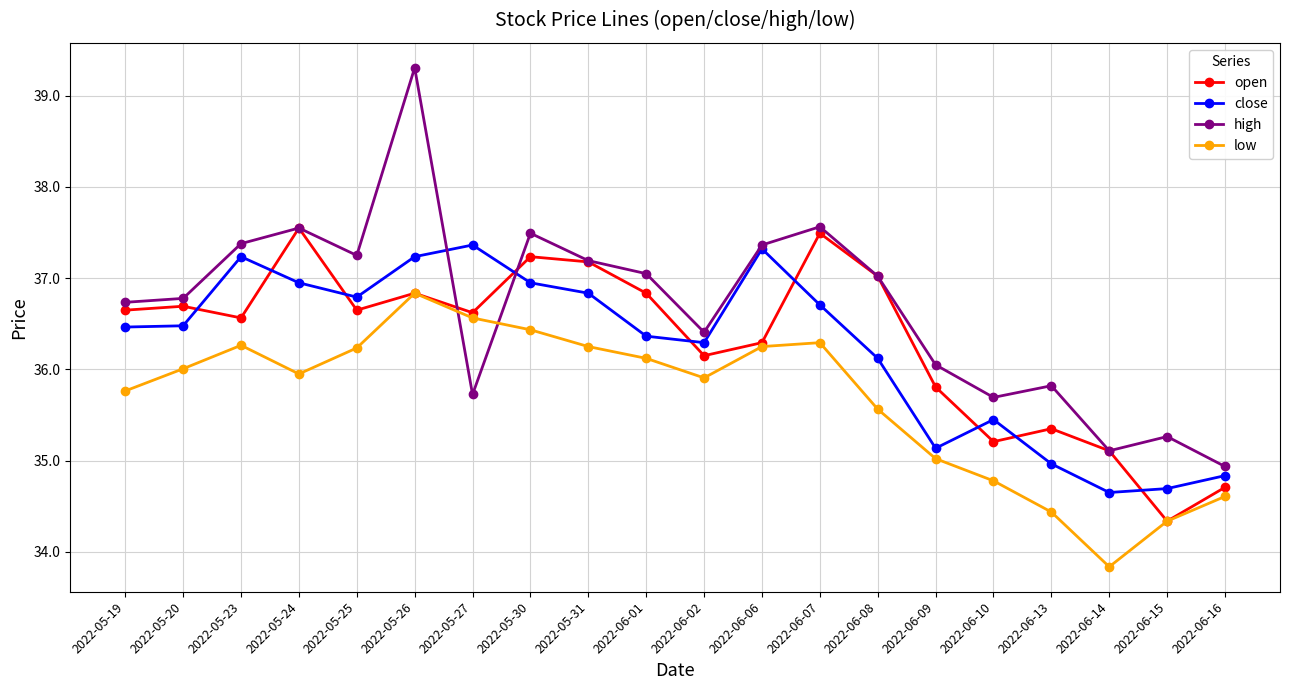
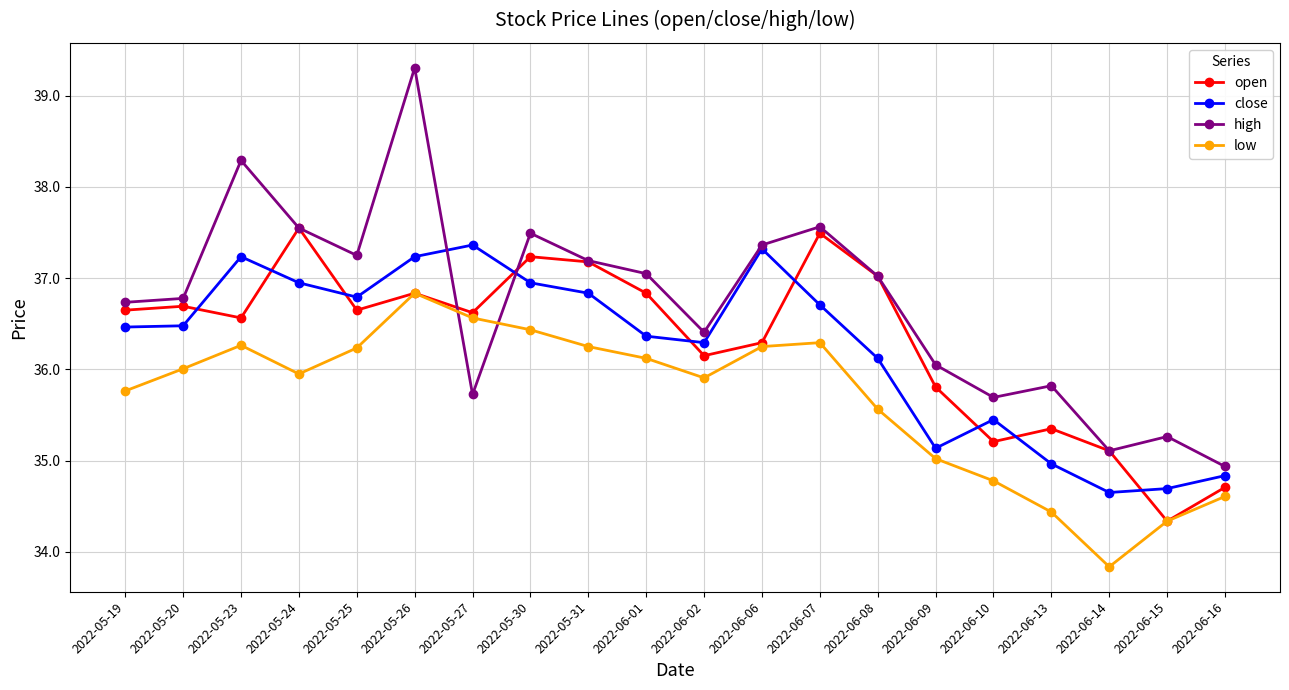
  {
    "open": {
      "2022-05-19": 36.6,
      "2022-05-20": 36.7,
      "2022-05-23": 36.6,
      "2022-05-25": 36.6,
      "2022-05-27": 36.6,
      "2022-05-30": 37.2,
      "2022-06-01": 36.8,
      "2022-06-02": 36.1,
      "2022-06-06": 36.3,
      "2022-06-07": 37.5,
      "2022-06-09": 35.8,
      "2022-06-10": 35.2,
      "2022-06-13": 35.3,
      "2022-06-16": 34.7
    },
    "close": {
      "2022-05-19": 36.5,
      "2022-05-20": 36.5,
      "2022-05-23": 37.2,
      "2022-05-24": 36.9,
      "2022-05-25": 36.8,
      "2022-05-26": 37.2,
      "2022-05-27": 37.4,
      "2022-05-30": 36.9,
      "2022-05-31": 36.8,
      "2022-06-01": 36.4,
      "2022-06-02": 36.3,
      "2022-06-06": 37.3,
      "2022-06-07": 36.7,
      "2022-06-08": 36.1,
      "2022-06-09": 35.1,
      "2022-06-10": 35.4,
      "2022-06-13": 35.0,
      "2022-06-14": 34.7,
      "2022-06-15": 34.7,
      "2022-06-16": 34.8
    },
    "high": {
      "2022-05-19": 36.7,
      "2022-05-20": 36.8,
-     "2022-05-23": 37.4,
+     "2022-05-23": 38.3,
      "2022-05-25": 37.2,
      "2022-05-26": 39.3,
      "2022-05-27": 35.7,
      "2022-05-30": 37.5,
      "2022-06-01": 37.0,
      "2022-06-02": 36.4,
      "2022-06-06": 37.4,
      "2022-06-07": 37.6,
      "2022-06-09": 36.0,
      "2022-06-10": 35.7,
      "2022-06-13": 35.8,
      "2022-06-15": 35.3,
      "2022-06-16": 34.9
    },
    "low": {
      "2022-05-19": 35.8,
      "2022-05-20": 36.0,
      "2022-05-23": 36.3,
      "2022-05-24": 35.9,
      "2022-05-25": 36.2,
      "2022-05-27": 36.6,
      "2022-05-30": 36.4,
      "2022-05-31": 36.2,
      "2022-06-01": 36.1,
      "2022-06-02": 35.9,
      "2022-06-06": 36.2,
      "2022-06-07": 36.3,
      "2022-06-08": 35.6,
      "2022-06-09": 35.0,
      "2022-06-10": 34.8,
      "2022-06-13": 34.4,
      "2022-06-14": 33.8,
      "2022-06-16": 34.6
    }
  }
